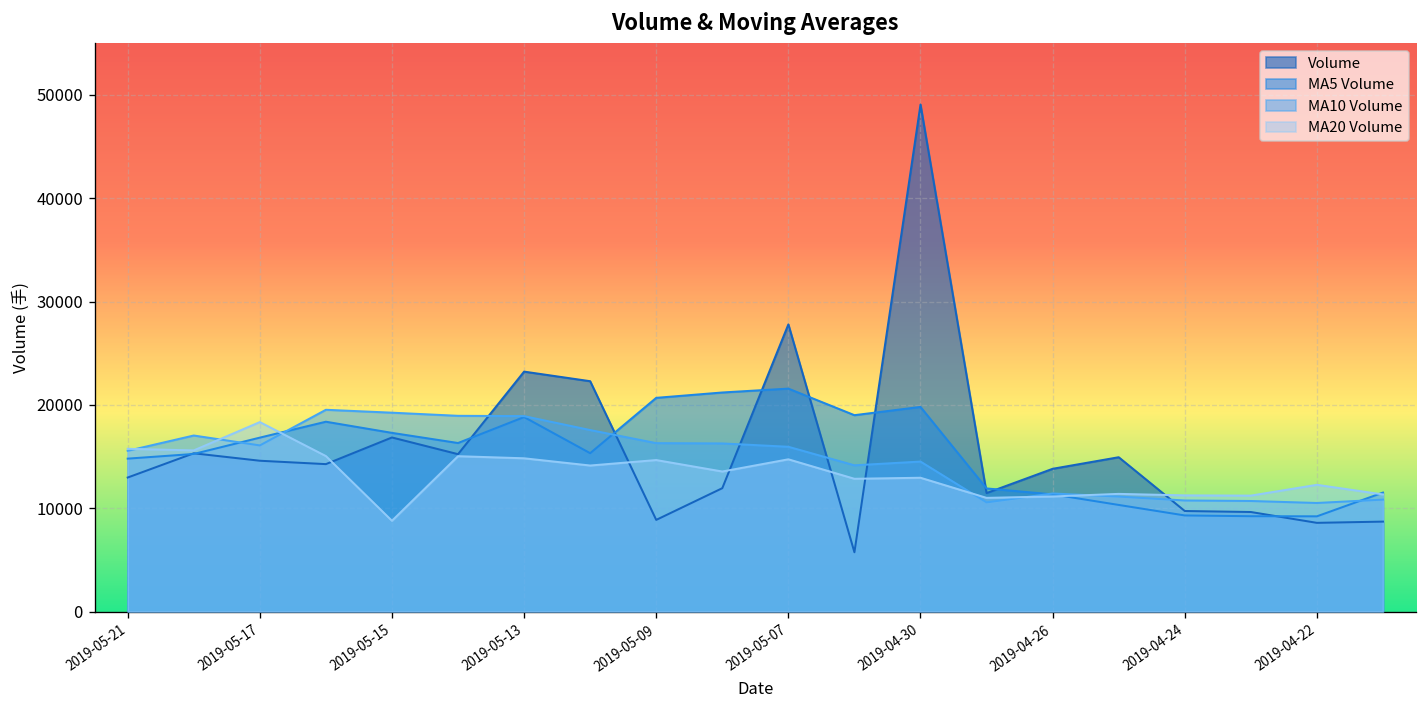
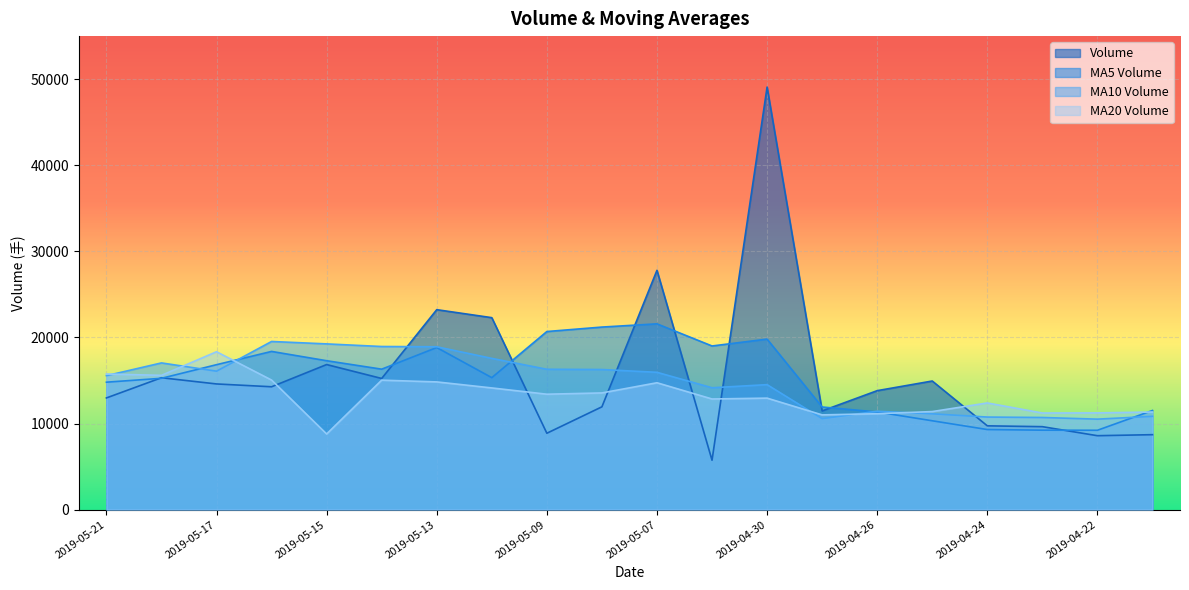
  {
    "MA20 Volume": {
      "2019-05-17": 18000,
      "2019-05-15": 9000,
      "2019-05-13": 15000,
-     "2019-05-09": 15000,
+     "2019-05-09": 13000,
      "2019-05-07": 15000,
      "2019-04-30": 13000,
-     "2019-04-24": 11000,
-     "2019-04-22": 12000
+     "2019-04-24": 12000,
+     "2019-04-22": 11000
    }
  }
